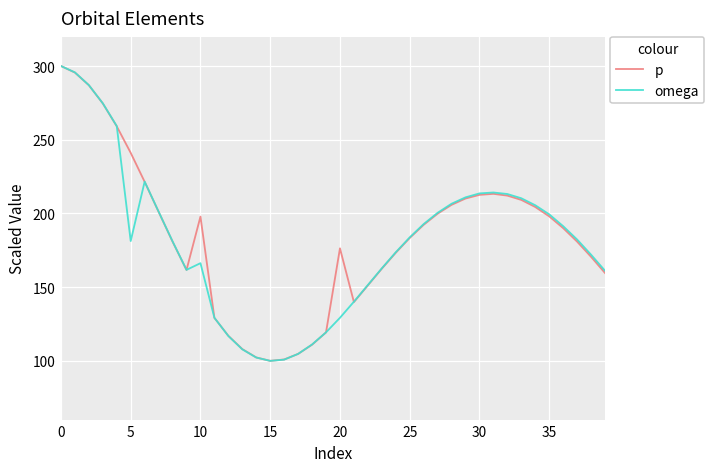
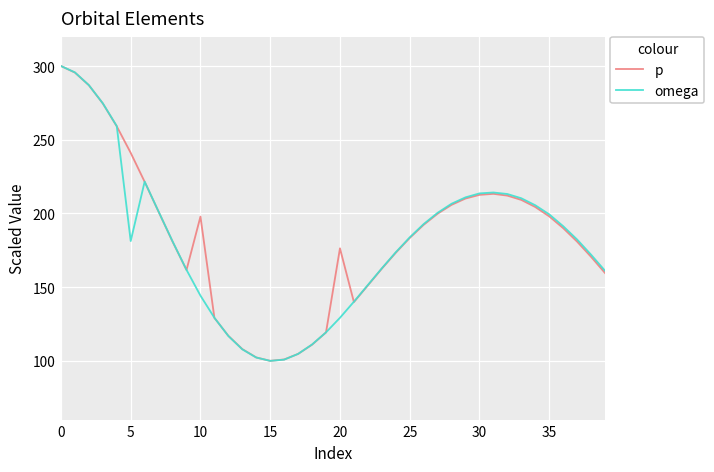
  {
    "p": {
      "5": 241,
      "10": 198,
      "20": 176
    },
    "omega": {
      "5": 181,
-     "10": 166,
+     "10": 144,
      "20": 129
    }
  }
